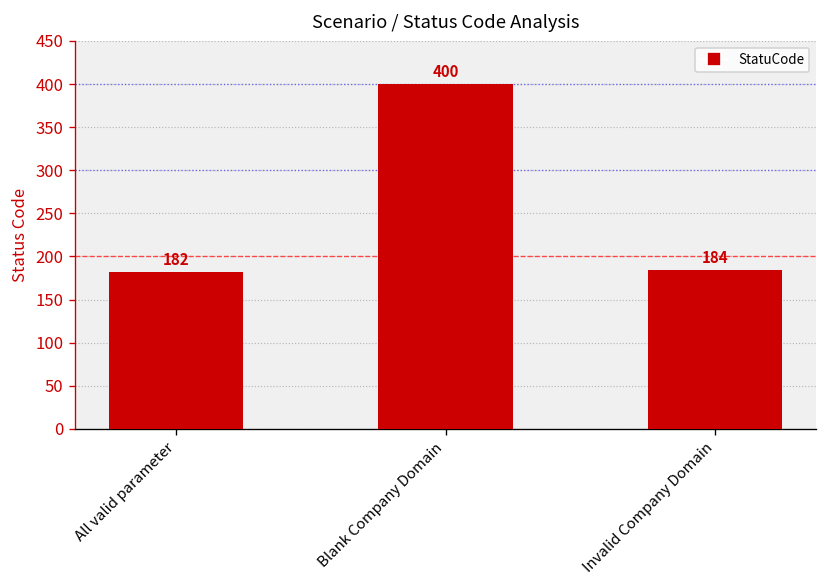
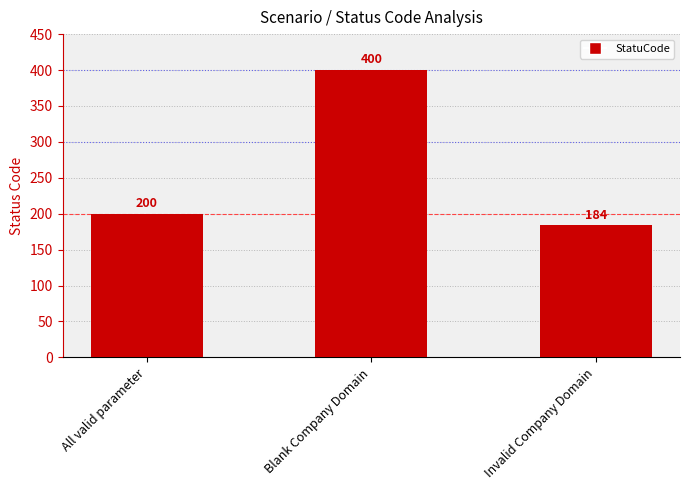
  {
-   "All valid parameter": 182,
+   "All valid parameter": 200,
    "Blank Company Domain": 400,
    "Invalid Company Domain": 184
  }
